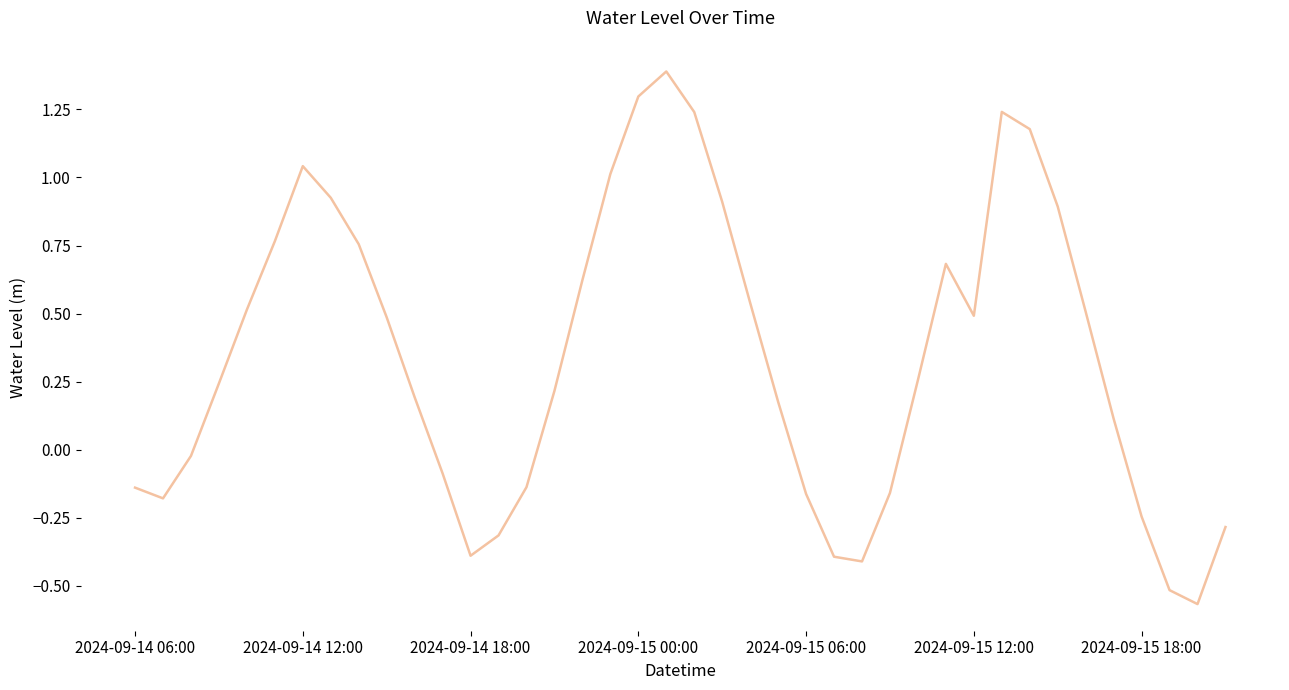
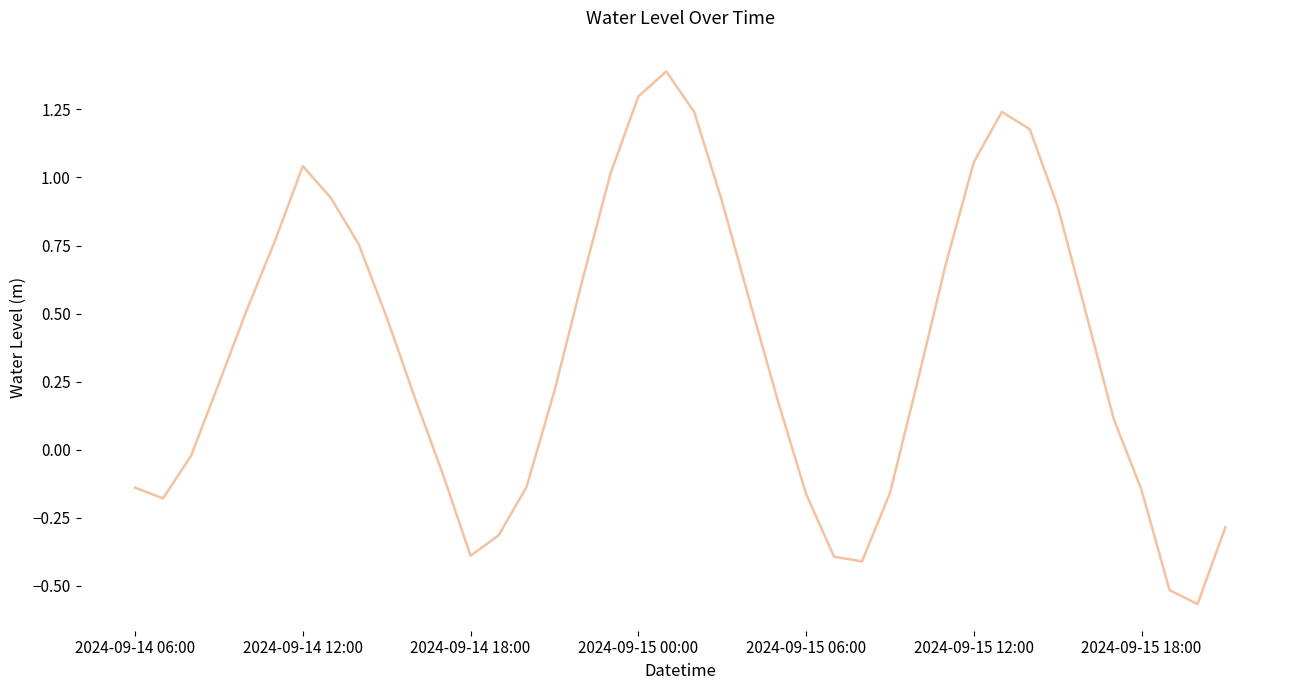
  {
    "2024-09-14 06:00": -0.14,
    "2024-09-14 12:00": 1.04,
    "2024-09-14 18:00": -0.39,
    "2024-09-15 00:00": 1.30,
    "2024-09-15 06:00": -0.16,
-   "2024-09-15 12:00": 0.49,
-   "2024-09-15 18:00": -0.25
+   "2024-09-15 12:00": 1.06,
+   "2024-09-15 18:00": -0.15
  }
